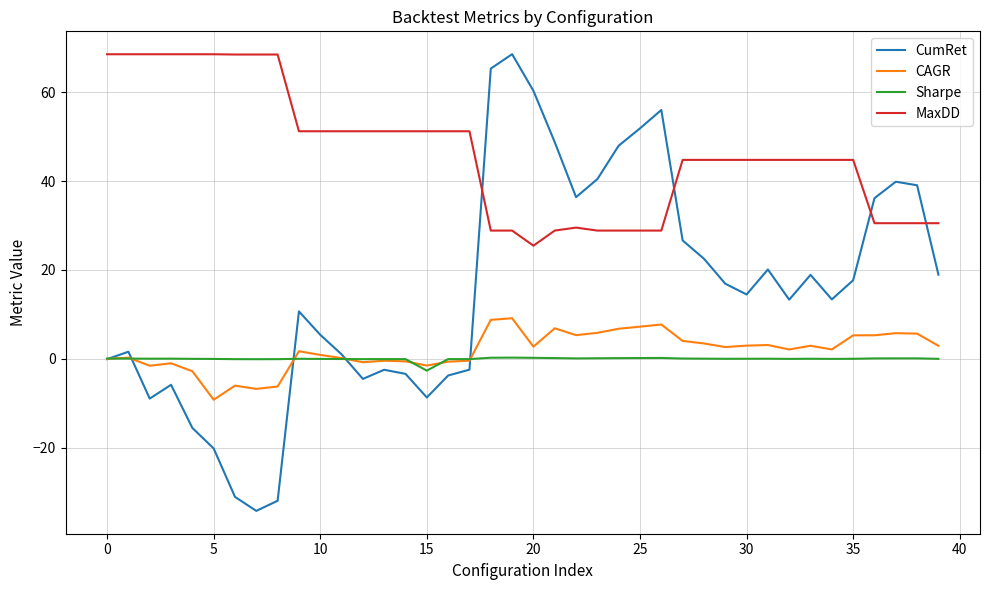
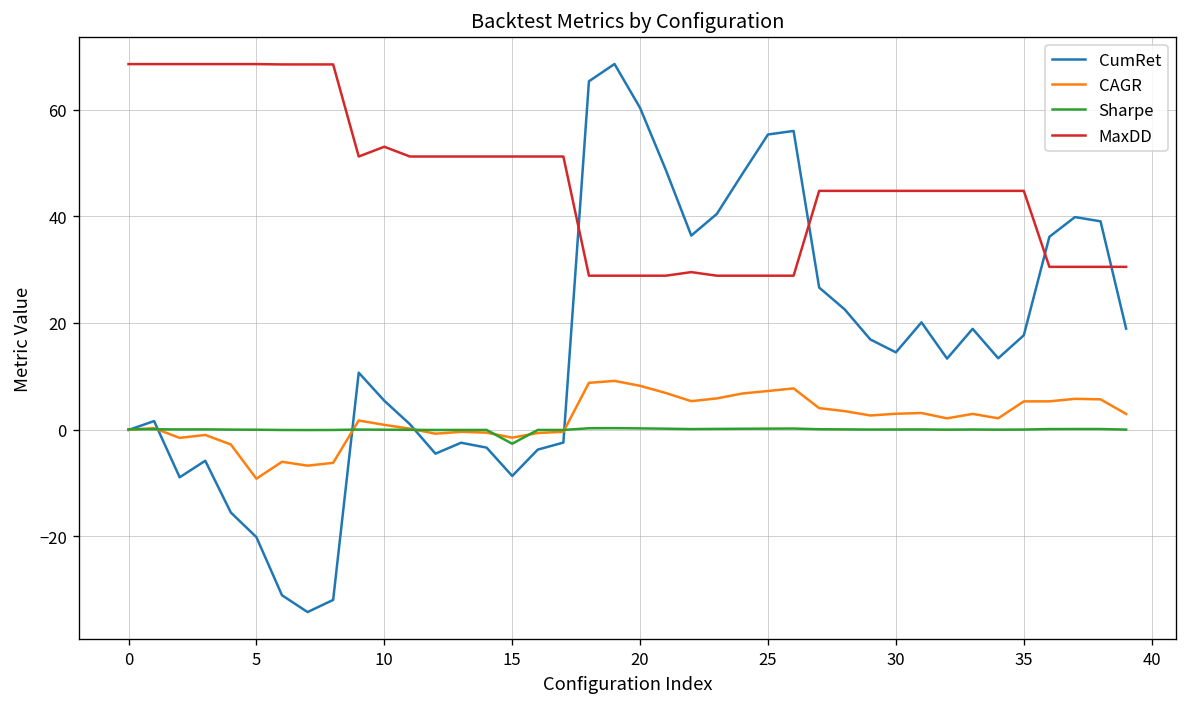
  {
    "CumRet": {
      "5": -20,
      "10": 5,
      "15": -9,
      "20": 60,
-     "25": 52,
+     "25": 55,
      "30": 14,
      "35": 18
    },
    "CAGR": {
      "5": -9,
      "10": 1,
      "15": -2,
-     "20": 3,
+     "20": 8,
      "25": 7,
      "30": 3,
      "35": 5
    },
    "Sharpe": {
      "5": 0,
      "10": 0,
      "15": -3,
      "20": 0,
      "25": 0,
      "30": 0,
      "35": 0
    },
    "MaxDD": {
      "0": 69,
      "5": 69,
-     "10": 51,
+     "10": 53,
      "15": 51,
-     "20": 25,
+     "20": 29,
      "25": 29,
      "30": 45,
      "35": 45
    }
  }
